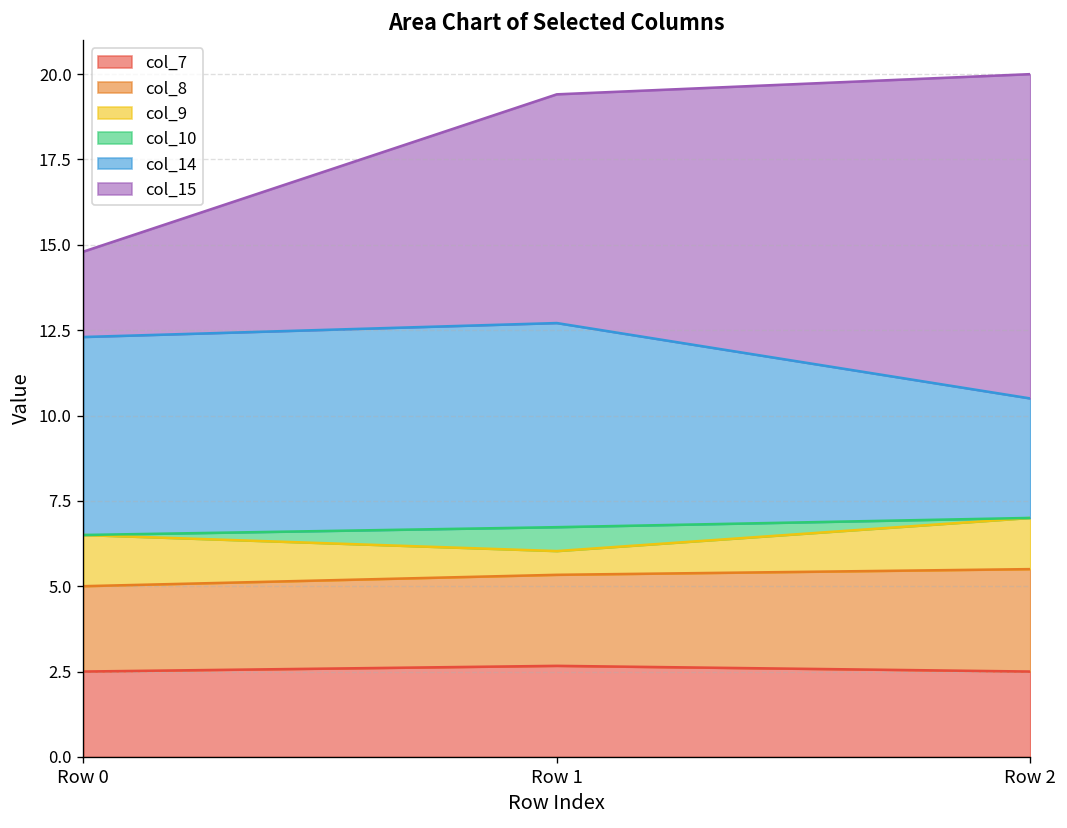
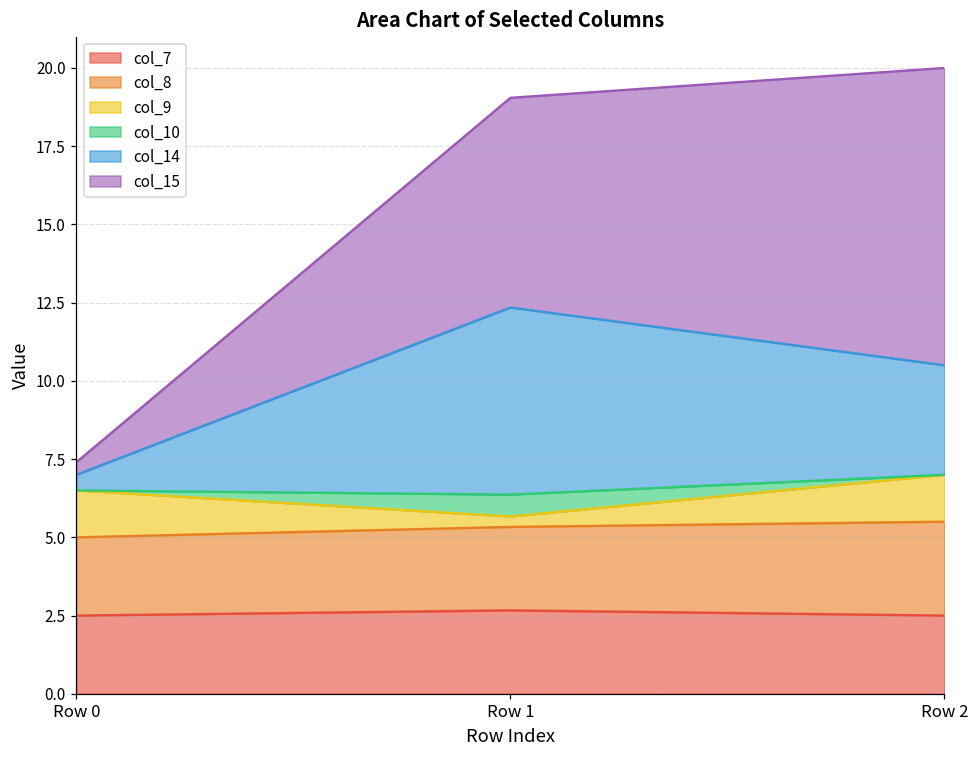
  {
    "col_9": {
-     "Row 1": 0.7
+     "Row 1": 0.3
    },
    "col_10": {
      "Row 1": 0.7
    },
    "col_14": {
-     "Row 0": 5.8,
+     "Row 0": 0.5,
      "Row 1": 6.0,
      "Row 2": 3.5
    },
    "col_15": {
-     "Row 0": 2.5,
+     "Row 0": 0.4,
      "Row 1": 6.7,
      "Row 2": 9.5
    }
  }
